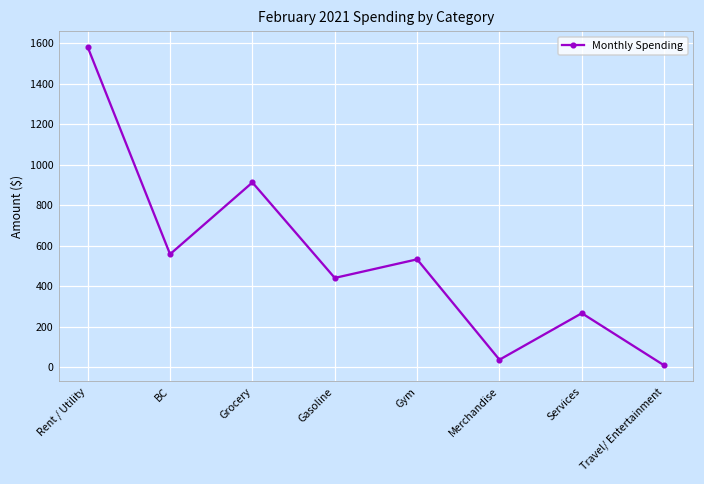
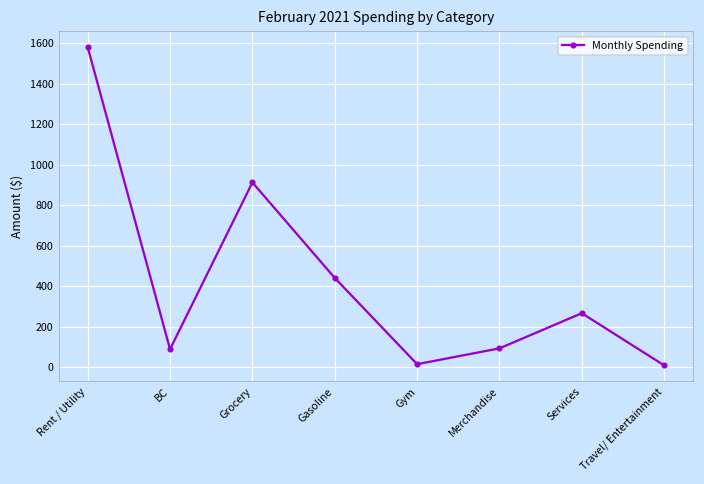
  {
    "Rent / Utility": 1580,
-   "BC": 560,
+   "BC": 90,
    "Grocery": 910,
    "Gasoline": 440,
-   "Gym": 530,
-   "Merchandise": 40,
+   "Gym": 20,
+   "Merchandise": 90,
    "Services": 270,
    "Travel/ Entertainment": 10
  }
